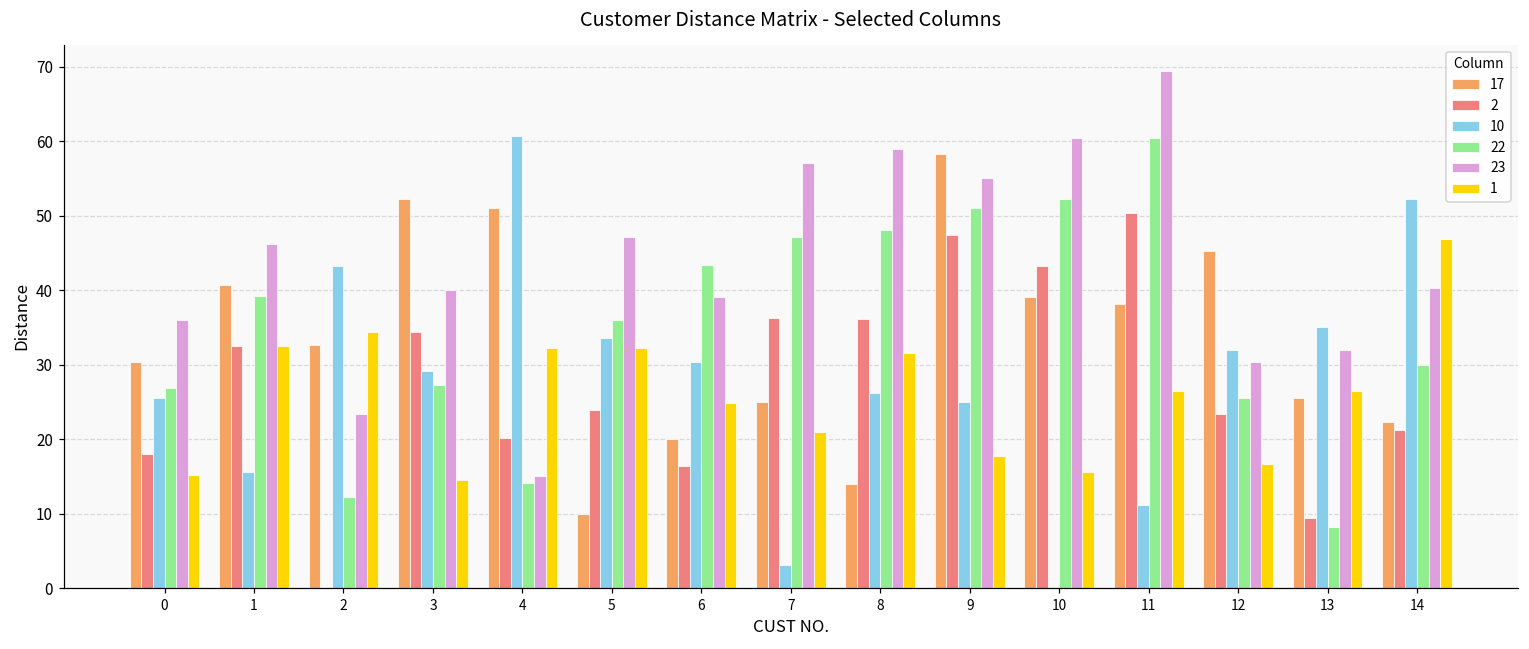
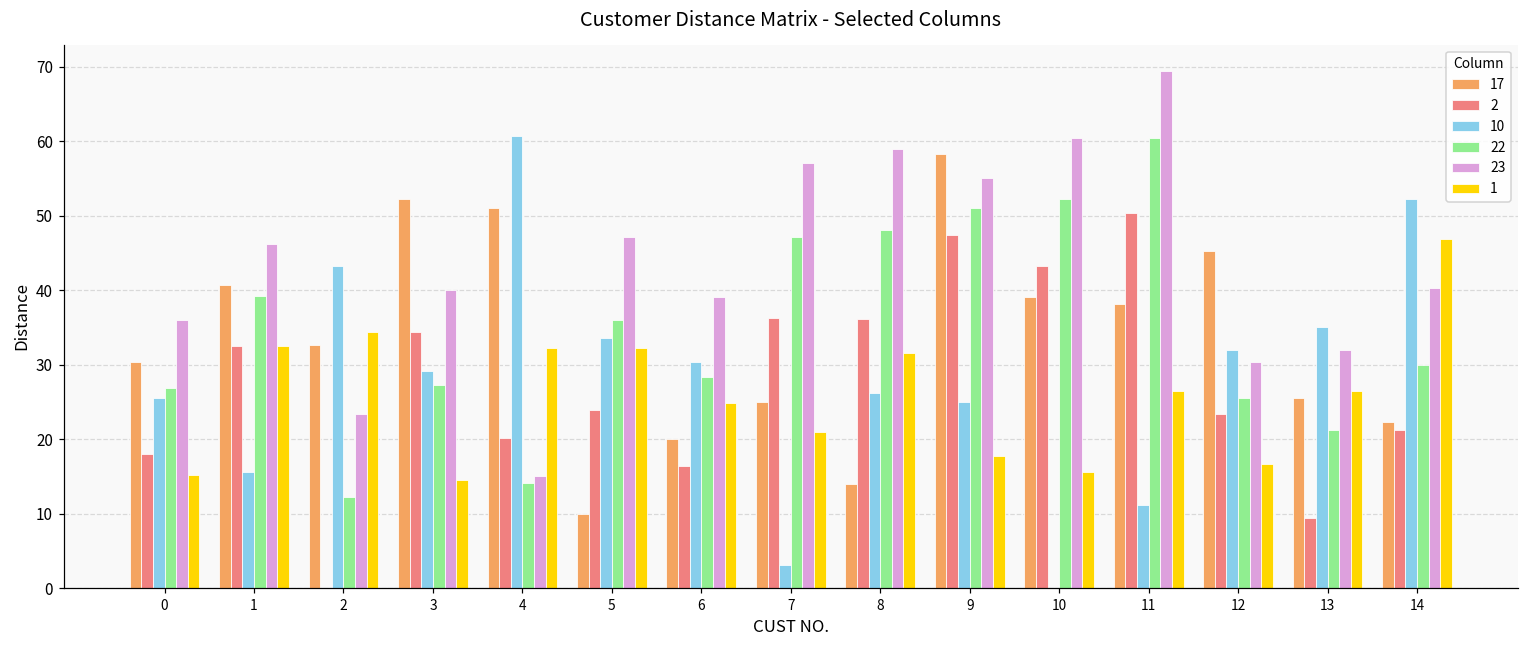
  {
    "10": {
      "0": 25,
      "1": 16,
      "2": 43,
      "3": 29,
      "4": 61,
      "5": 34,
      "6": 30,
      "7": 3,
      "8": 26,
      "9": 25,
      "10": 0,
      "11": 11,
      "12": 32,
      "13": 35,
      "14": 52
    },
    "22": {
      "0": 27,
      "1": 39,
      "2": 12,
      "3": 27,
      "4": 14,
      "5": 36,
-     "6": 43,
+     "6": 28,
      "7": 47,
      "8": 48,
      "9": 51,
      "10": 52,
      "11": 60,
      "12": 25,
-     "13": 8,
+     "13": 21,
      "14": 30
    },
    "23": {
      "0": 36,
      "1": 46,
      "2": 23,
      "3": 40,
      "4": 15,
      "5": 47,
      "6": 39,
      "7": 57,
      "8": 59,
      "9": 55,
      "10": 60,
      "11": 69,
      "12": 30,
      "13": 32,
      "14": 40
    },
    "1": {
      "0": 15,
      "1": 33,
      "2": 34,
      "3": 15,
      "4": 32,
      "5": 32,
      "6": 25,
      "7": 21,
      "8": 32,
      "9": 18,
      "10": 16,
      "11": 26,
      "12": 17,
      "13": 26,
      "14": 47
    }
  }
